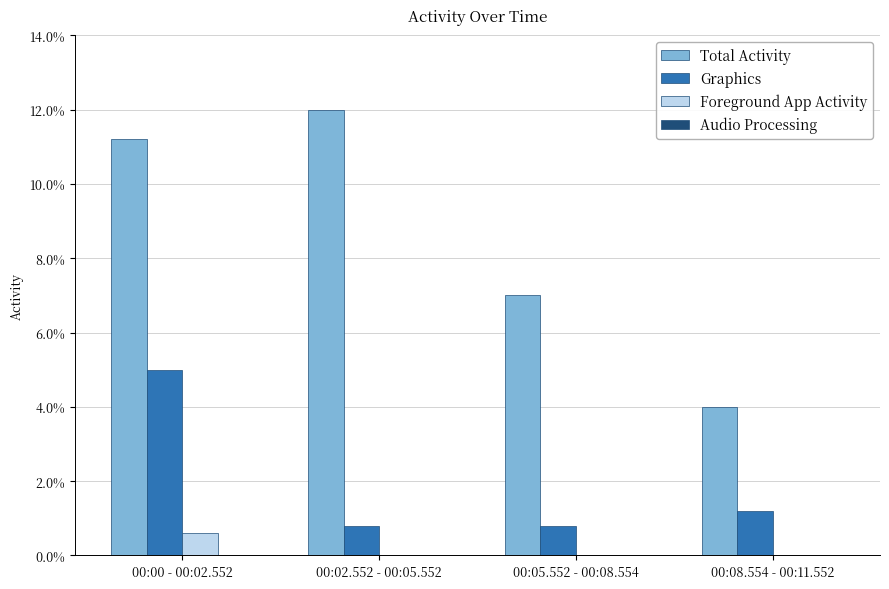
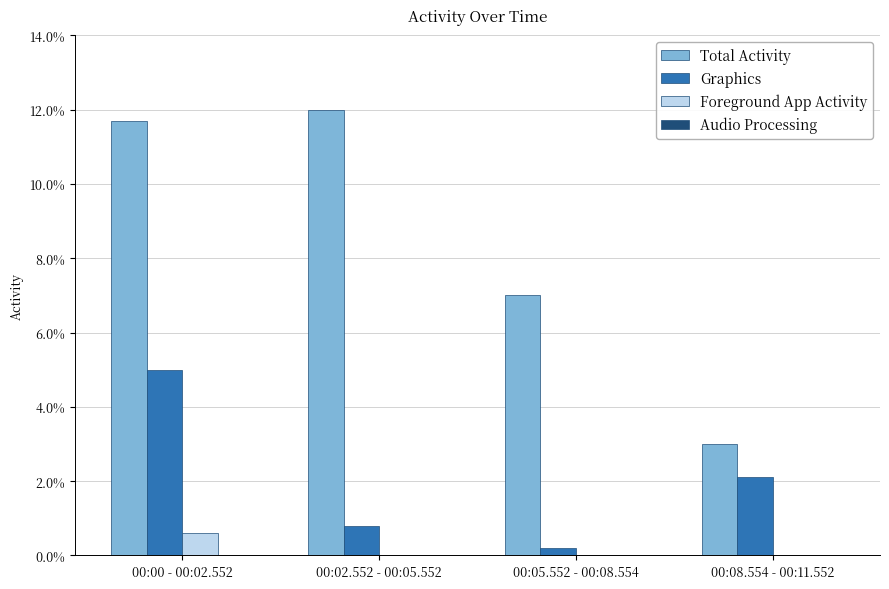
  {
    "Total Activity": {
-     "00:00 - 00:02.552": "11.2%",
+     "00:00 - 00:02.552": "11.7%",
      "00:02.552 - 00:05.552": "12.0%",
      "00:05.552 - 00:08.554": "7.0%",
-     "00:08.554 - 00:11.552": "4.0%"
+     "00:08.554 - 00:11.552": "3.0%"
    },
    "Graphics": {
      "00:00 - 00:02.552": "5.0%",
      "00:02.552 - 00:05.552": "0.8%",
-     "00:05.552 - 00:08.554": "0.8%",
-     "00:08.554 - 00:11.552": "1.2%"
+     "00:05.552 - 00:08.554": "0.2%",
+     "00:08.554 - 00:11.552": "2.1%"
    },
    "Foreground App Activity": {
      "00:00 - 00:02.552": "0.6%",
      "00:02.552 - 00:05.552": "0.0%",
      "00:05.552 - 00:08.554": "0.0%",
      "00:08.554 - 00:11.552": "0.0%"
    },
    "Audio Processing": {
      "00:00 - 00:02.552": "0.0%",
      "00:02.552 - 00:05.552": "0.0%",
      "00:05.552 - 00:08.554": "0.0%",
      "00:08.554 - 00:11.552": "0.0%"
    }
  }
